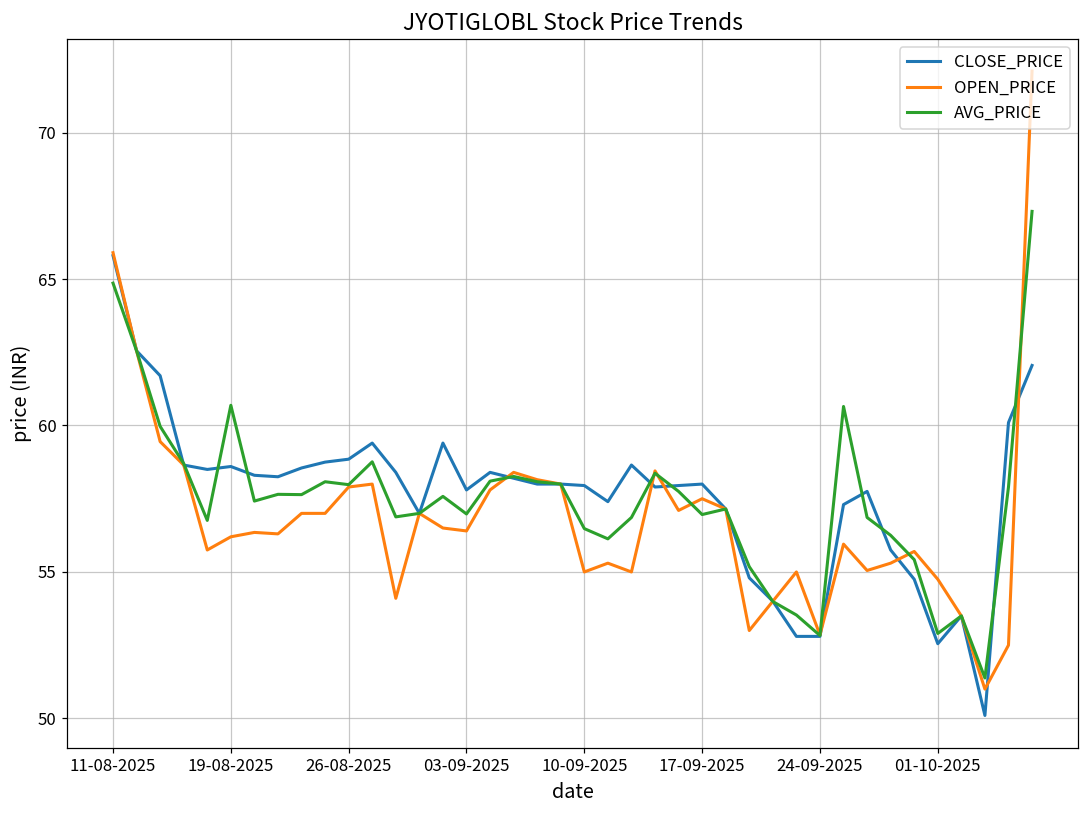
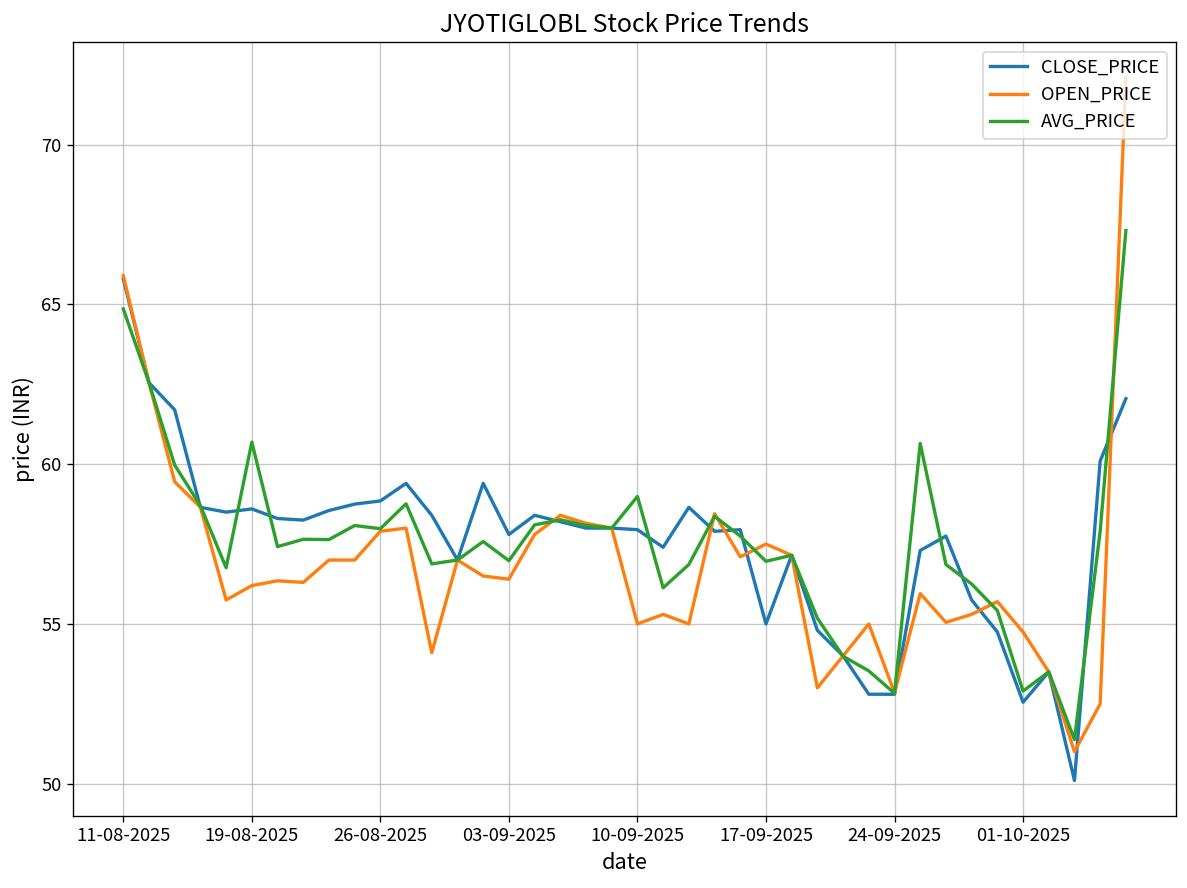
  {
    "CLOSE_PRICE": {
      "11-08-2025": 65.8,
      "19-08-2025": 58.6,
      "26-08-2025": 58.9,
      "03-09-2025": 57.8,
      "10-09-2025": 58,
-     "17-09-2025": 58,
+     "17-09-2025": 55,
      "01-10-2025": 52.6
    },
    "OPEN_PRICE": {
      "11-08-2025": 65.9,
      "19-08-2025": 56.2,
      "03-09-2025": 56.4,
      "10-09-2025": 55.0,
      "17-09-2025": 57.5,
      "01-10-2025": 54.8
    },
    "AVG_PRICE": {
      "11-08-2025": 64.9,
      "19-08-2025": 60.7,
      "03-09-2025": 57.0,
-     "10-09-2025": 56.5,
+     "10-09-2025": 59.0,
      "17-09-2025": 57.0,
      "01-10-2025": 52.9
    }
  }
